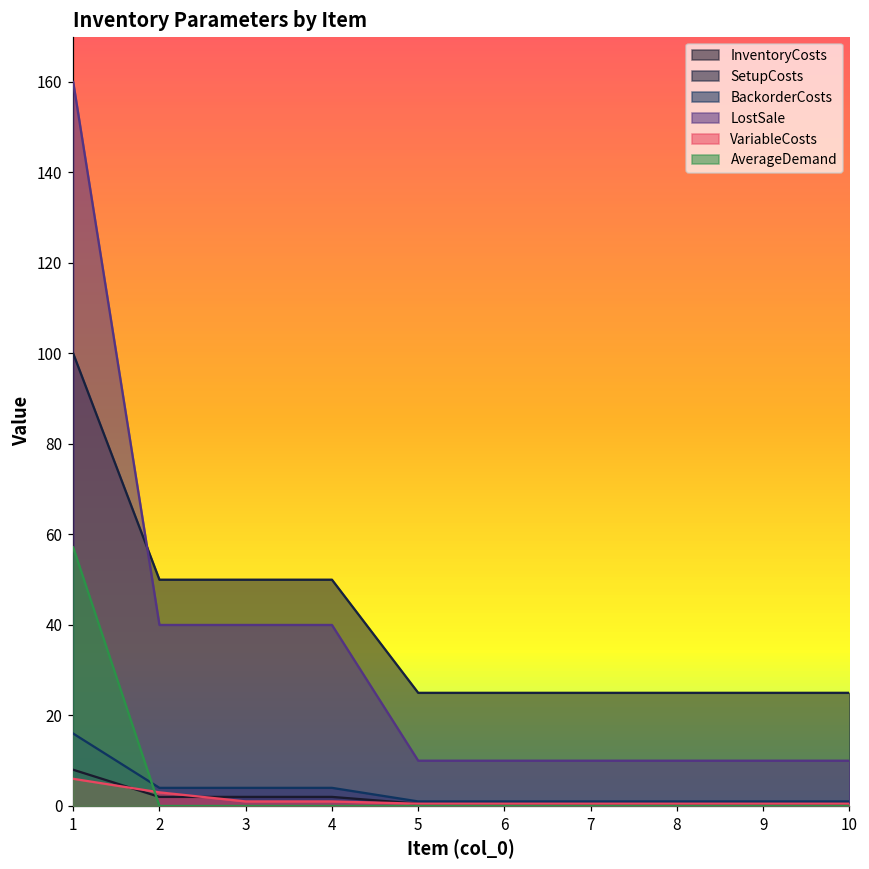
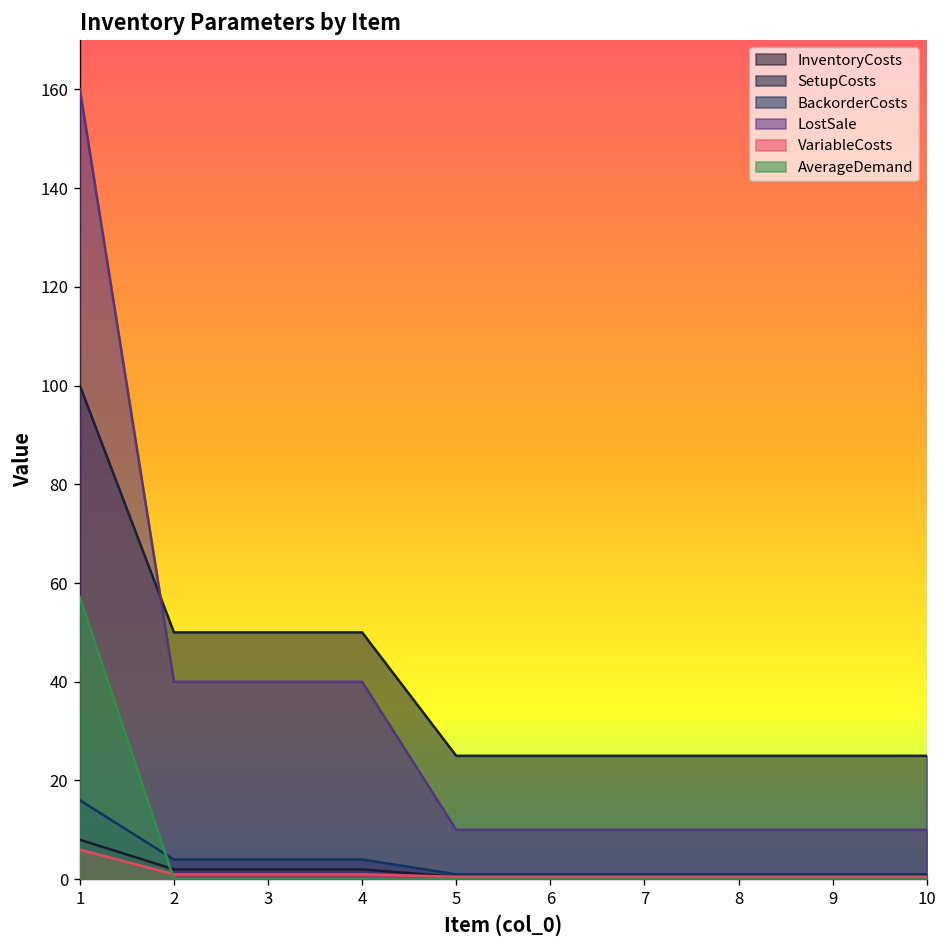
  {
    "LostSale": {
      "1": 160,
      "2": 40,
      "3": 40,
      "4": 40,
      "5": 10,
      "6": 10,
      "7": 10,
      "8": 10,
      "9": 10,
      "10": 10
    },
    "VariableCosts": {
      "1": 6,
-     "2": 3,
+     "2": 1,
      "3": 1,
      "4": 1
    },
    "AverageDemand": {
      "1": 57,
      "2": 0,
      "3": 0,
      "4": 0
    }
  }
